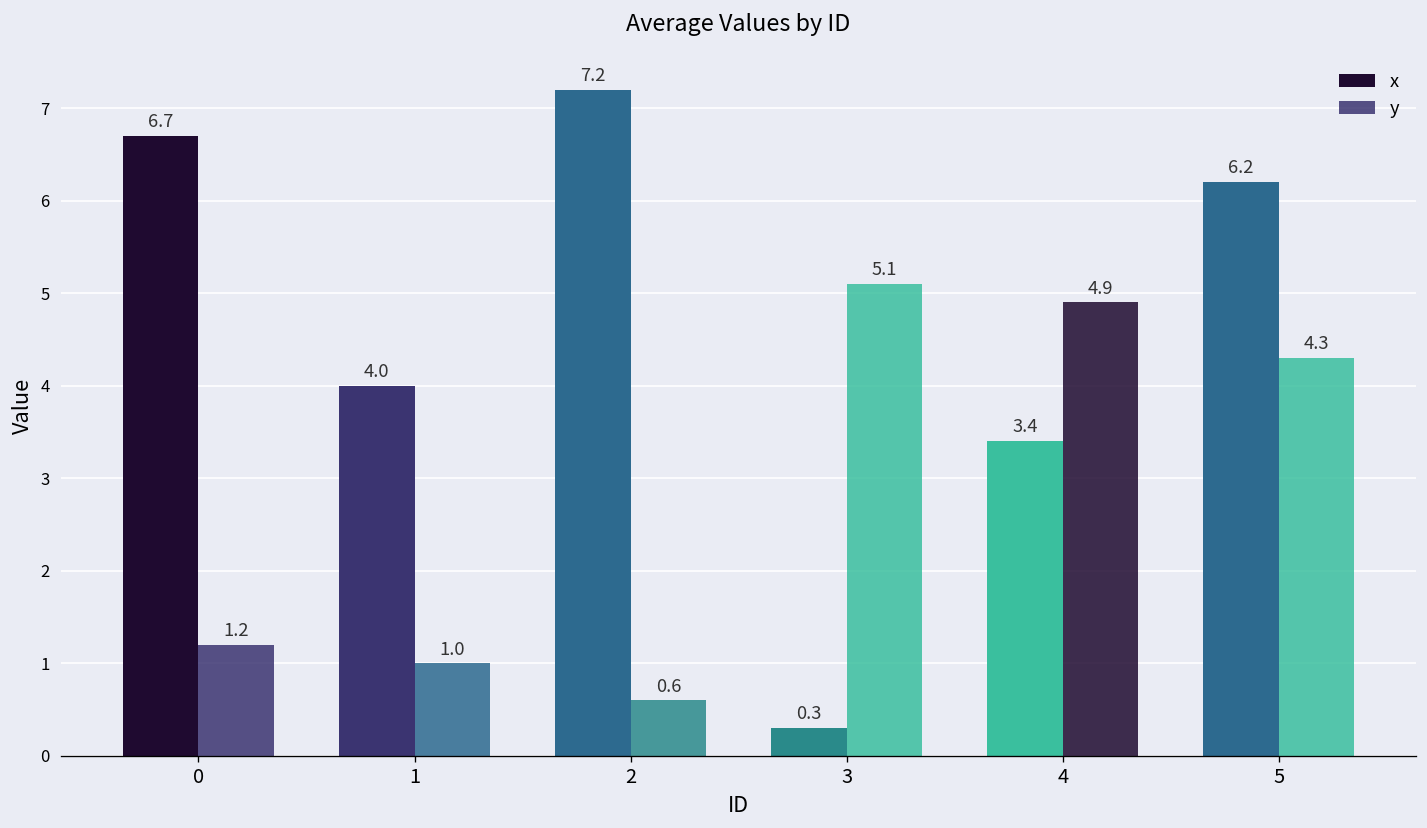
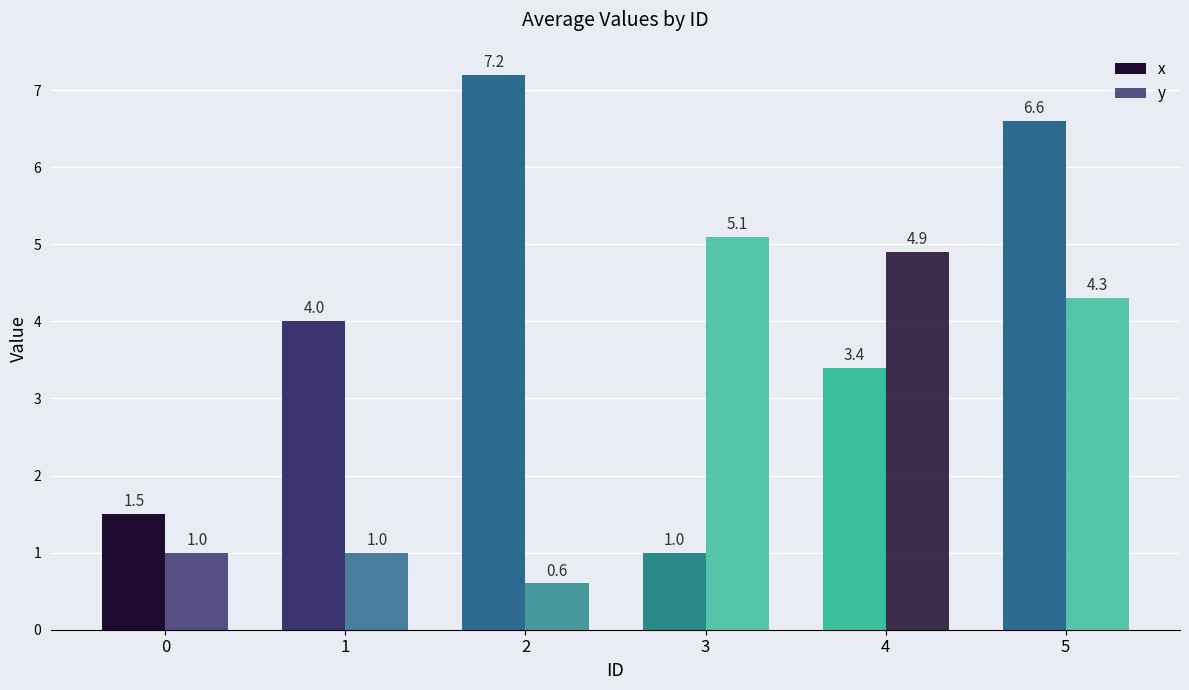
  {
    "x": {
-     "0": 6.7,
+     "0": 1.5,
      "1": 4.0,
      "2": 7.2,
-     "3": 0.3,
+     "3": 1.0,
      "4": 3.4,
-     "5": 6.2
+     "5": 6.6
    },
    "y": {
-     "0": 1.2,
+     "0": 1.0,
      "1": 1.0,
      "2": 0.6,
      "3": 5.1,
      "4": 4.9,
      "5": 4.3
    }
  }
